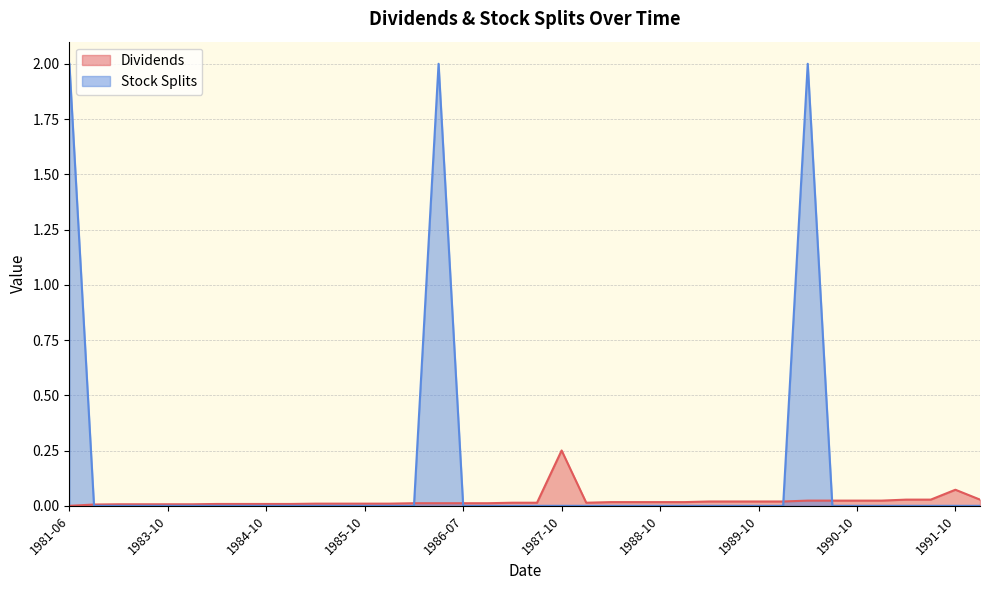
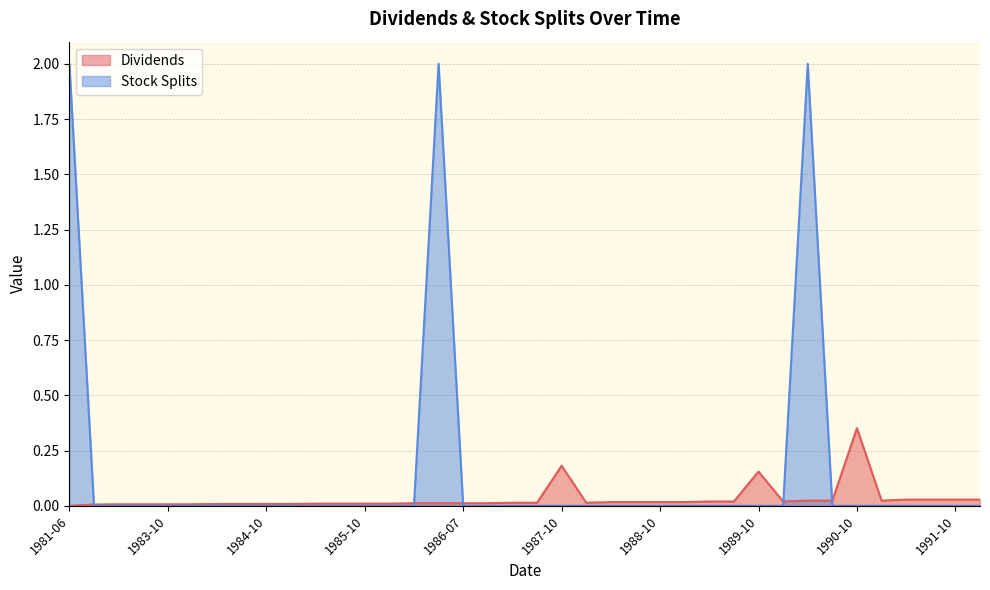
  {
    "Dividends": {
      "1981-06": 0.00,
      "1986-07": 0.01,
-     "1987-10": 0.25,
+     "1987-10": 0.18,
      "1988-10": 0.02,
-     "1989-10": 0.02,
-     "1990-10": 0.02,
-     "1991-10": 0.07
+     "1989-10": 0.15,
+     "1990-10": 0.35,
+     "1991-10": 0.03
    },
    "Stock Splits": {
      "1981-06": 2.00,
      "1986-07": 0.00,
      "1987-10": 0.00,
      "1988-10": 0.00,
      "1989-10": 0.00,
      "1990-10": 0.00,
      "1991-10": 0.00
    }
  }
